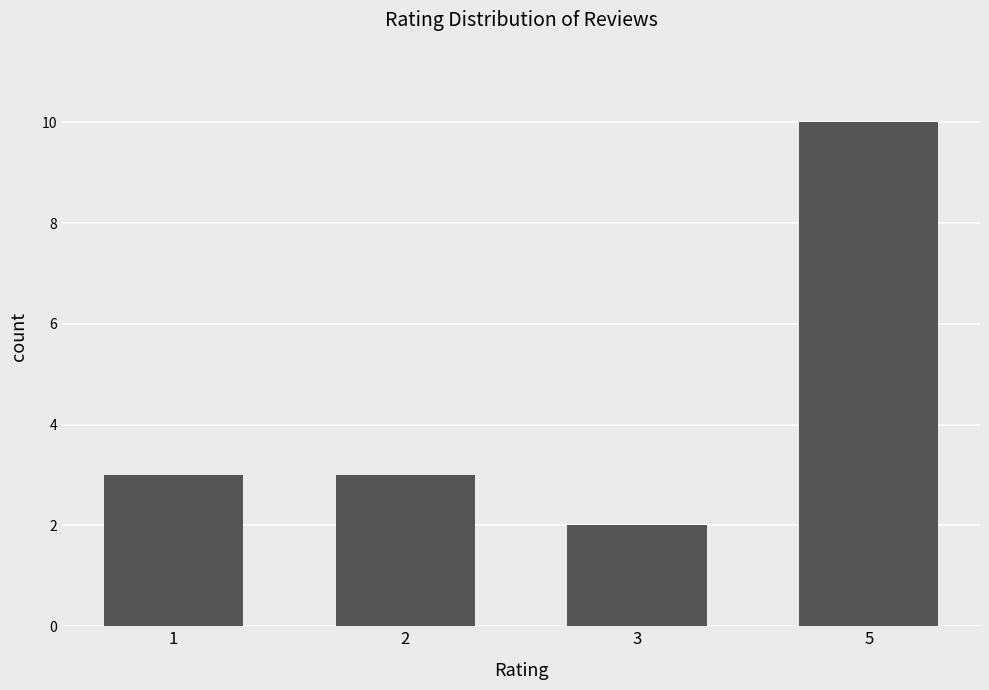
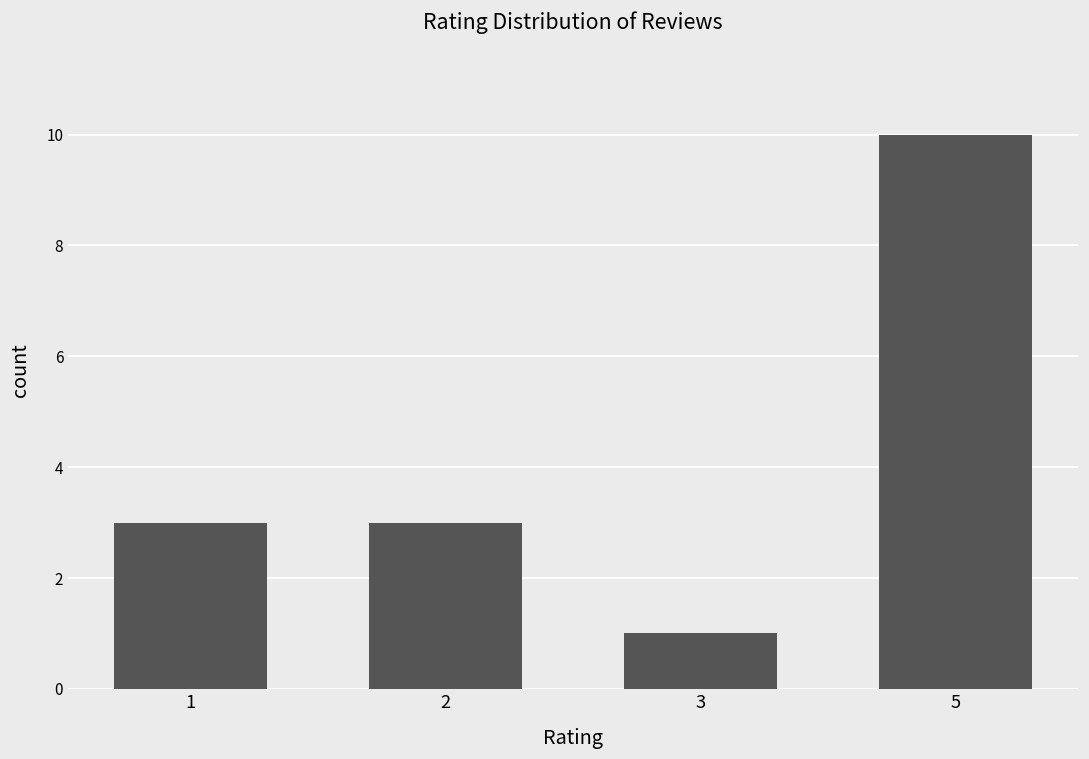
  {
    "1": 3,
    "2": 3,
-   "3": 2,
+   "3": 1,
    "5": 10
  }
